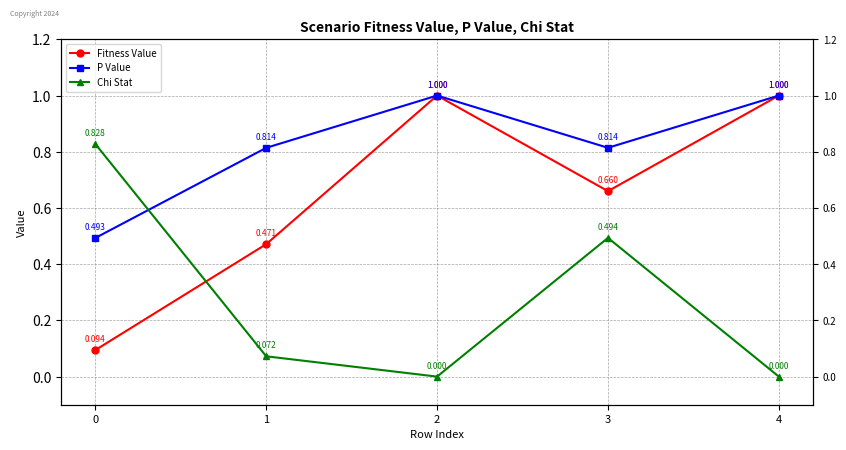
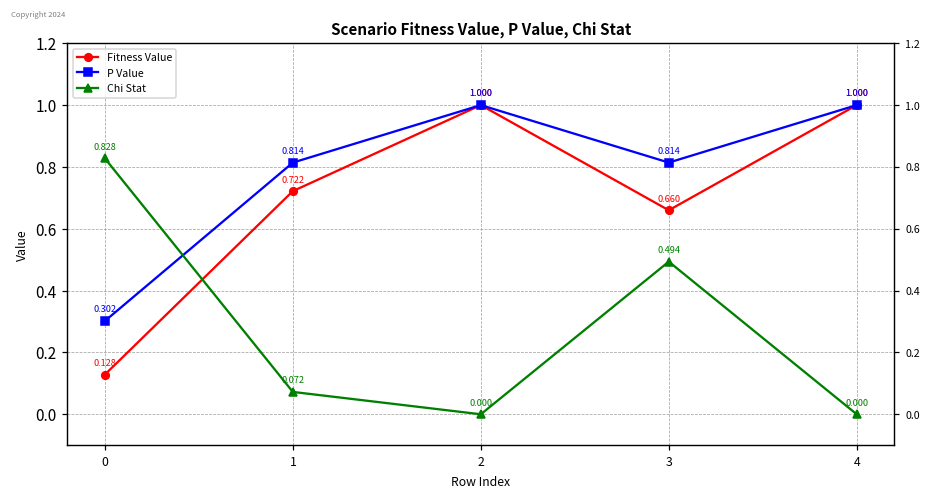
  {
    "Fitness Value": {
-     "0": 0.094,
-     "1": 0.471,
+     "0": 0.128,
+     "1": 0.722,
      "3": 0.660
    },
    "P Value": {
-     "0": 0.493,
+     "0": 0.302,
      "1": 0.814,
      "3": 0.814
    },
    "Chi Stat": {
      "0": 0.828,
      "1": 0.072,
      "2": 0.000,
      "3": 0.494,
      "4": 0.000
    }
  }
